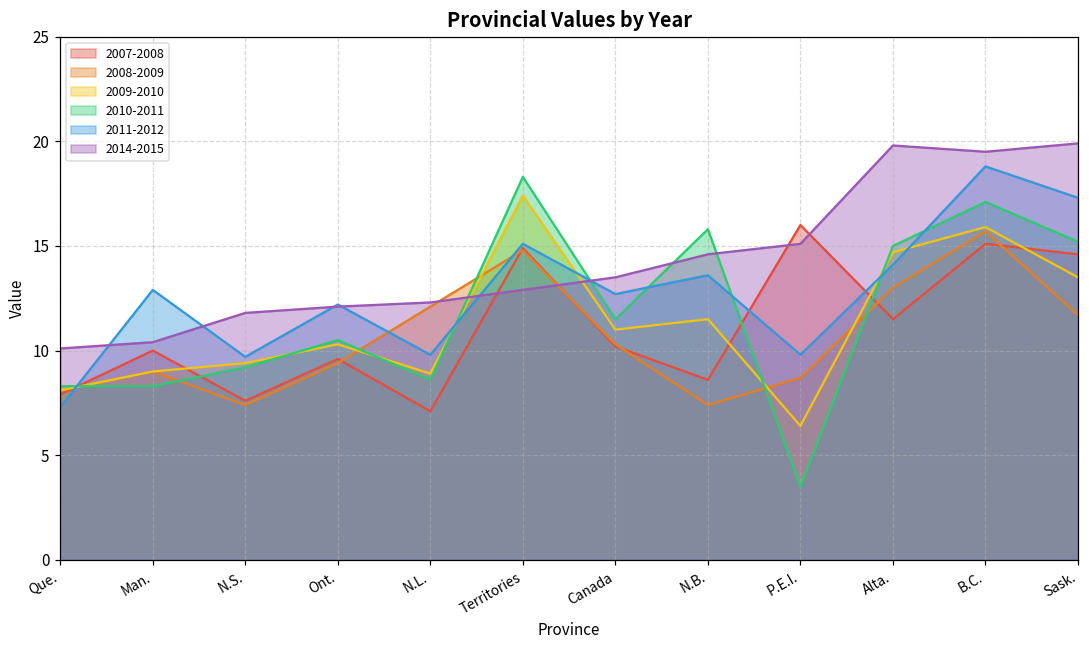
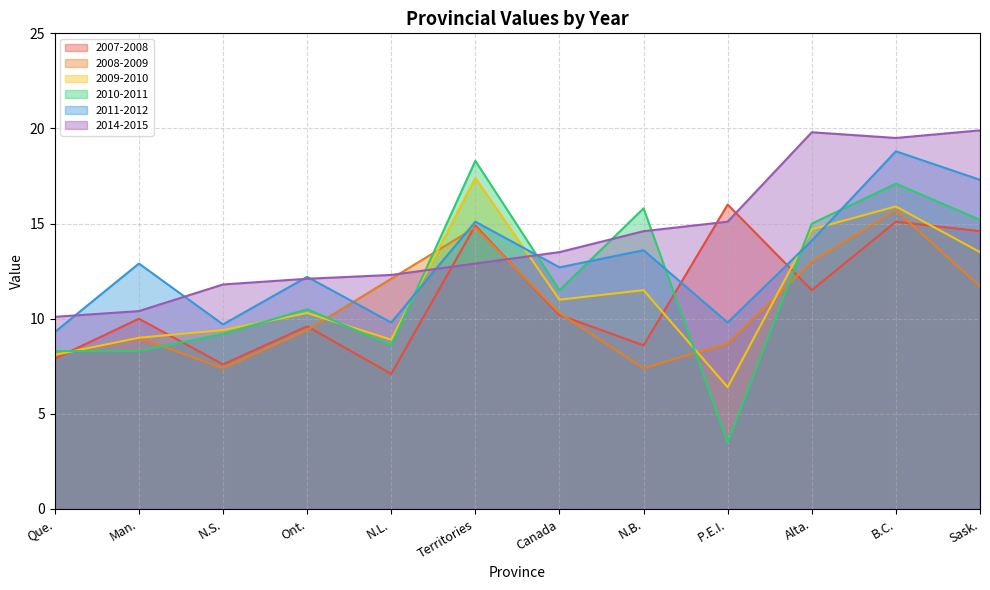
  {
    "2010-2011": {
      "Que.": 8.3,
      "Man.": 8.3,
      "N.S.": 9.2,
      "Ont.": 10.5,
      "N.L.": 8.6,
      "Territories": 18.3,
      "Canada": 11.5,
      "N.B.": 15.8,
      "P.E.I.": 3.5,
      "Alta.": 15.0,
      "B.C.": 17.1,
      "Sask.": 15.2
    },
    "2011-2012": {
-     "Que.": 7.3,
+     "Que.": 9.3,
      "Man.": 12.9,
      "N.S.": 9.7,
      "N.L.": 9.8,
      "Territories": 15.1,
      "Canada": 12.7,
      "N.B.": 13.6,
      "P.E.I.": 9.8,
      "Alta.": 14.1,
      "B.C.": 18.8,
      "Sask.": 17.3
    },
    "2014-2015": {
      "Que.": 10.1,
      "Man.": 10.4,
      "N.S.": 11.8,
      "N.L.": 12.3,
      "Territories": 12.9,
      "Canada": 13.5,
      "N.B.": 14.6,
      "P.E.I.": 15.1,
      "Alta.": 19.8,
      "B.C.": 19.5,
      "Sask.": 19.9
    }
  }
